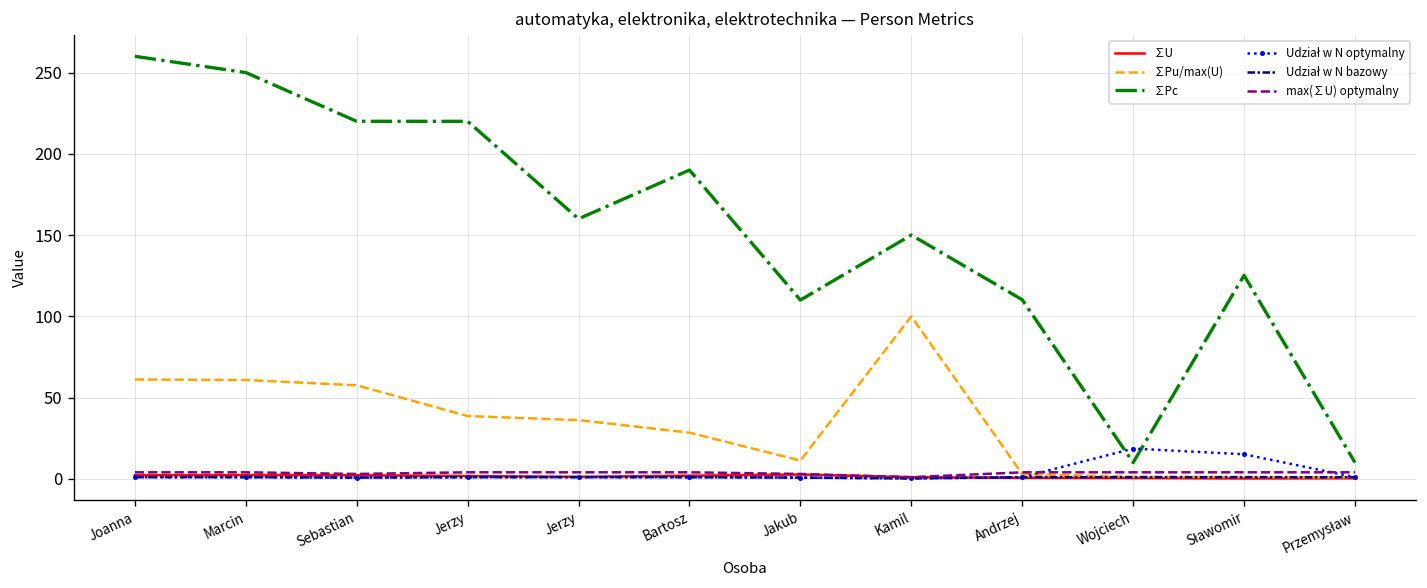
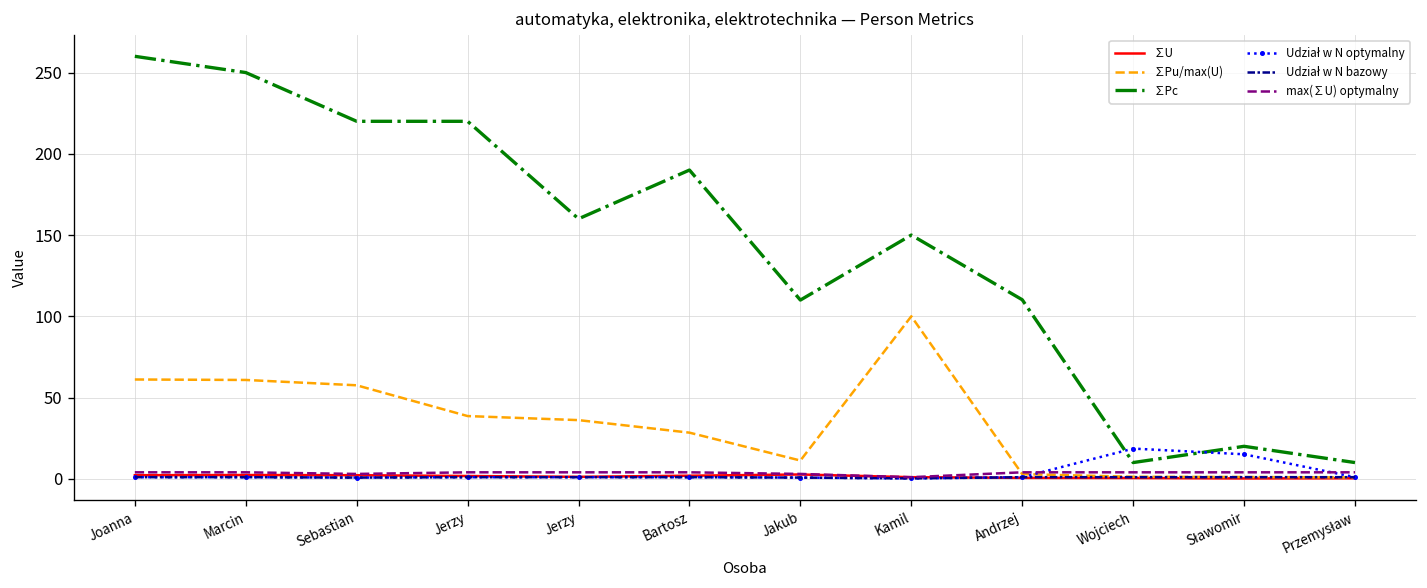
  {
    "∑Pu/max(U)": {
      "Joanna": 61,
      "Marcin": 61,
      "Sebastian": 58,
      "Bartosz": 28,
      "Jakub": 11,
      "Kamil": 100
    },
    "∑Pc": {
      "Joanna": 260,
      "Marcin": 250,
      "Sebastian": 220,
      "Bartosz": 190,
      "Jakub": 110,
      "Kamil": 150,
      "Andrzej": 110,
      "Wojciech": 10,
-     "Sławomir": 125,
+     "Sławomir": 20,
      "Przemysław": 10
    },
    "Udział w N optymalny": {
      "Wojciech": 19,
      "Sławomir": 15
    },
    "max(∑U) optymalny": {
      "Bartosz": 4,
      "Wojciech": 4,
      "Sławomir": 4,
      "Przemysław": 4
    }
  }
